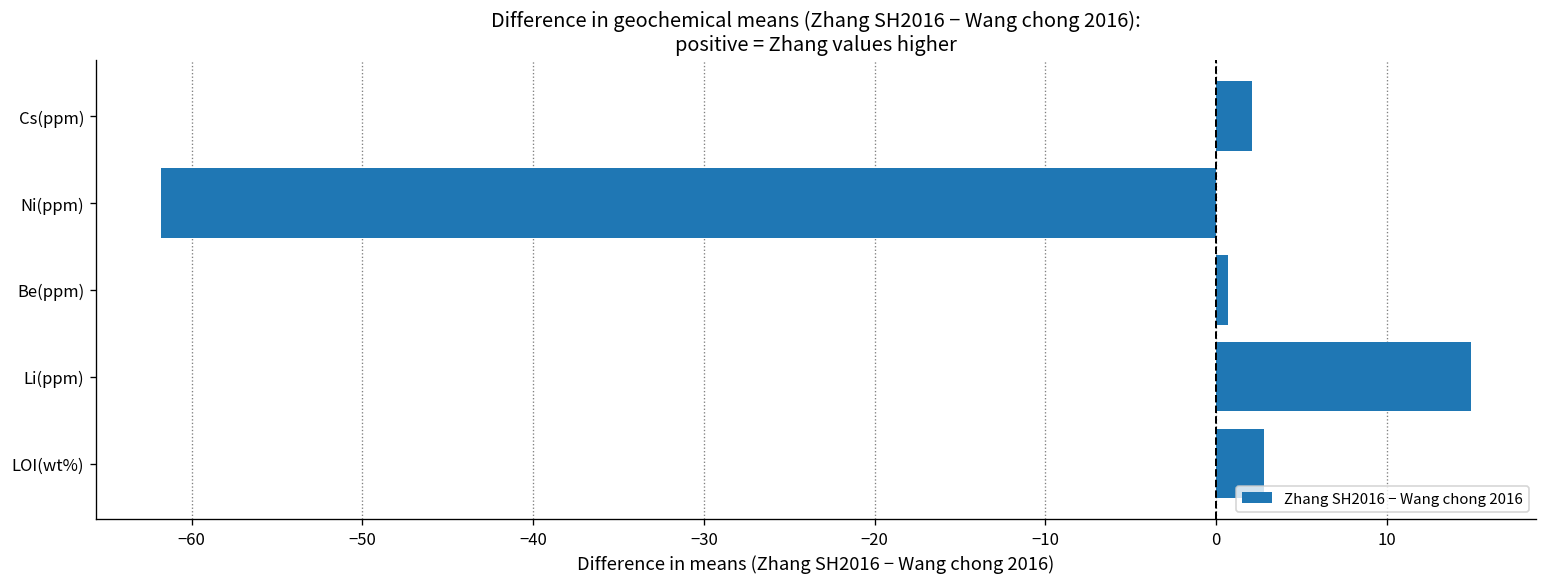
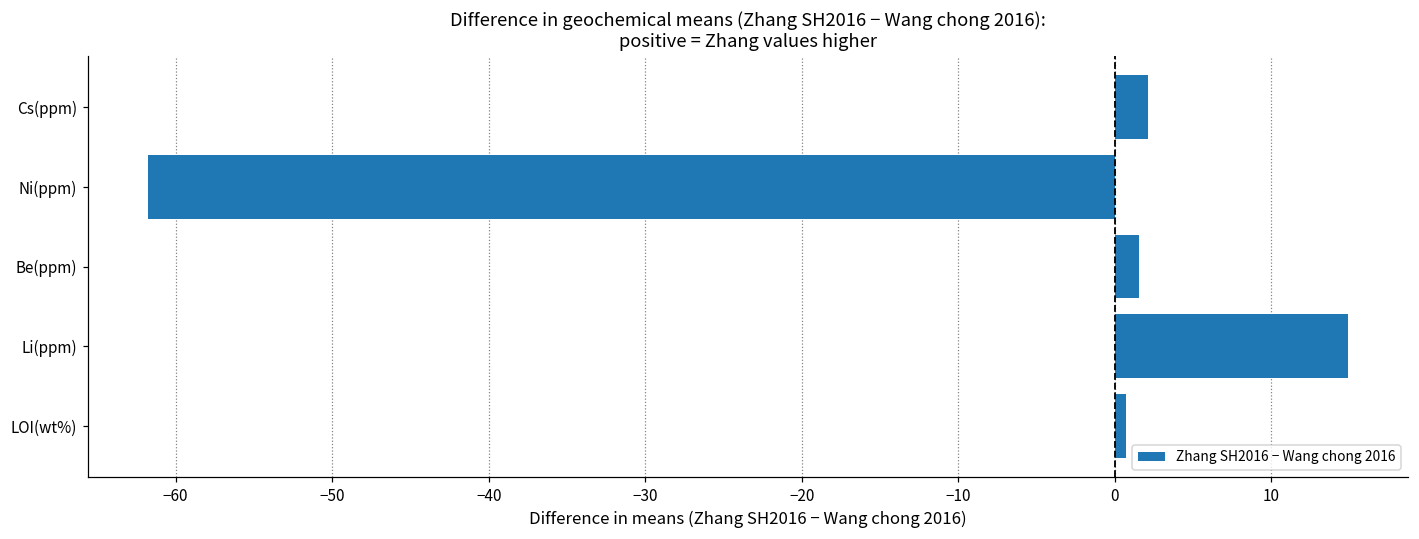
  {
    "Cs(ppm)": 2.1,
    "Ni(ppm)": -61.8,
-   "Be(ppm)": 0.7,
+   "Be(ppm)": 1.6,
    "Li(ppm)": 14.9,
-   "LOI(wt%)": 2.8
+   "LOI(wt%)": 0.7
  }
